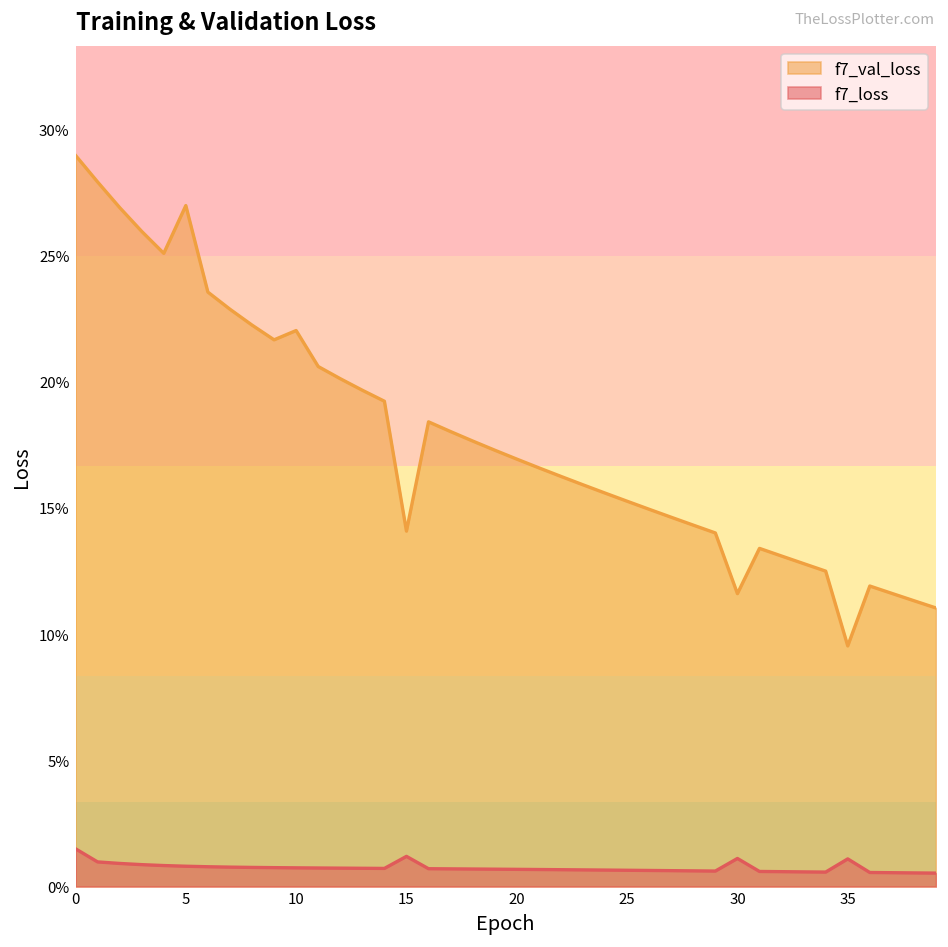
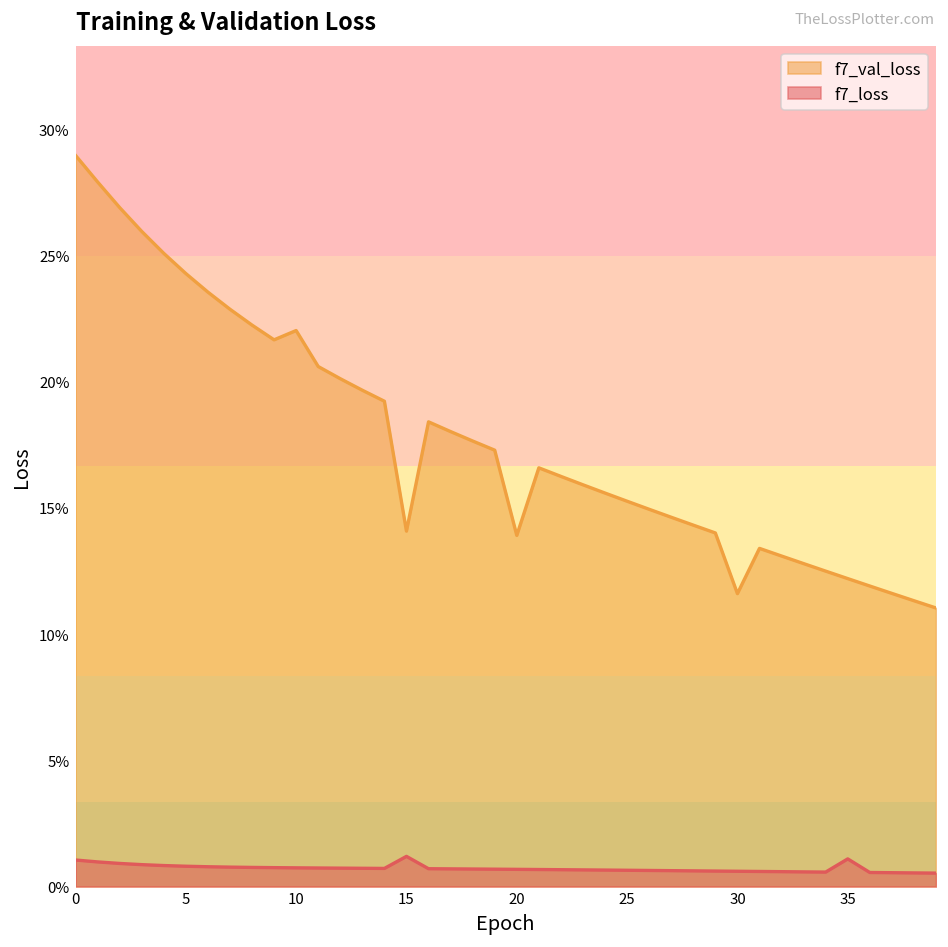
  {
    "f7_val_loss": {
      "0": "29.0%",
-     "5": "27.0%",
+     "5": "24.3%",
      "10": "22.0%",
      "15": "14.1%",
-     "20": "16.9%",
+     "20": "13.9%",
      "25": "15.3%",
      "30": "11.6%",
-     "35": "9.5%"
+     "35": "12.2%"
    },
    "f7_loss": {
-     "0": "1.5%",
+     "0": "1.0%",
      "5": "0.8%",
      "10": "0.7%",
      "15": "1.2%",
      "20": "0.7%",
      "25": "0.6%",
-     "30": "1.1%",
+     "30": "0.6%",
      "35": "1.1%"
    }
  }
